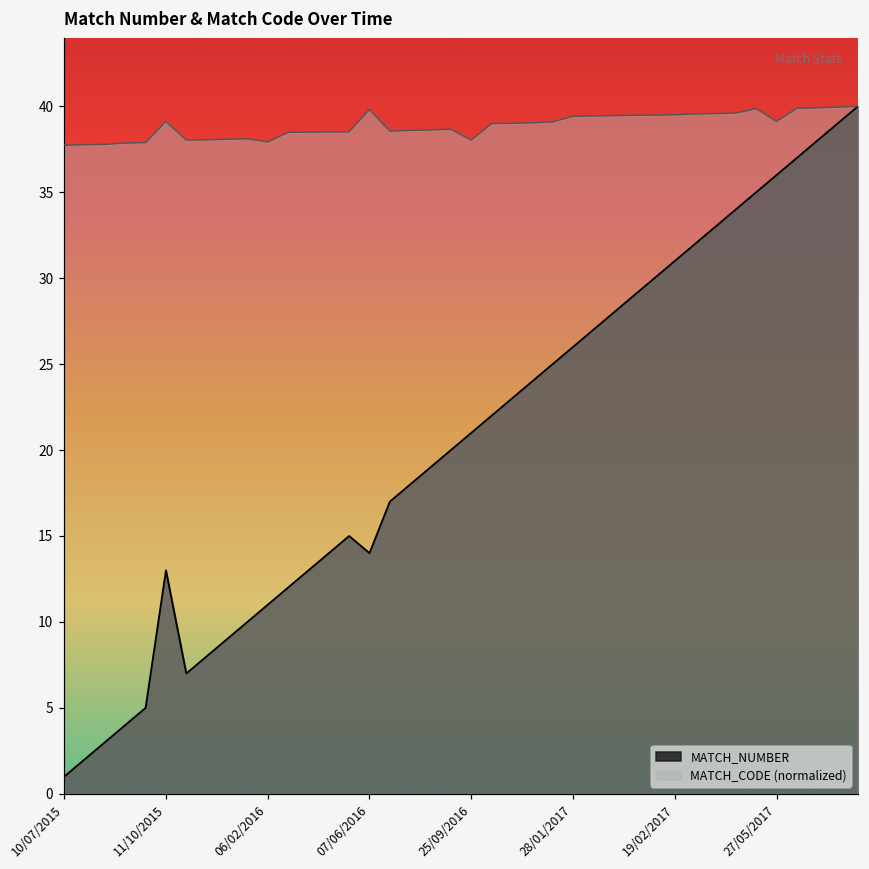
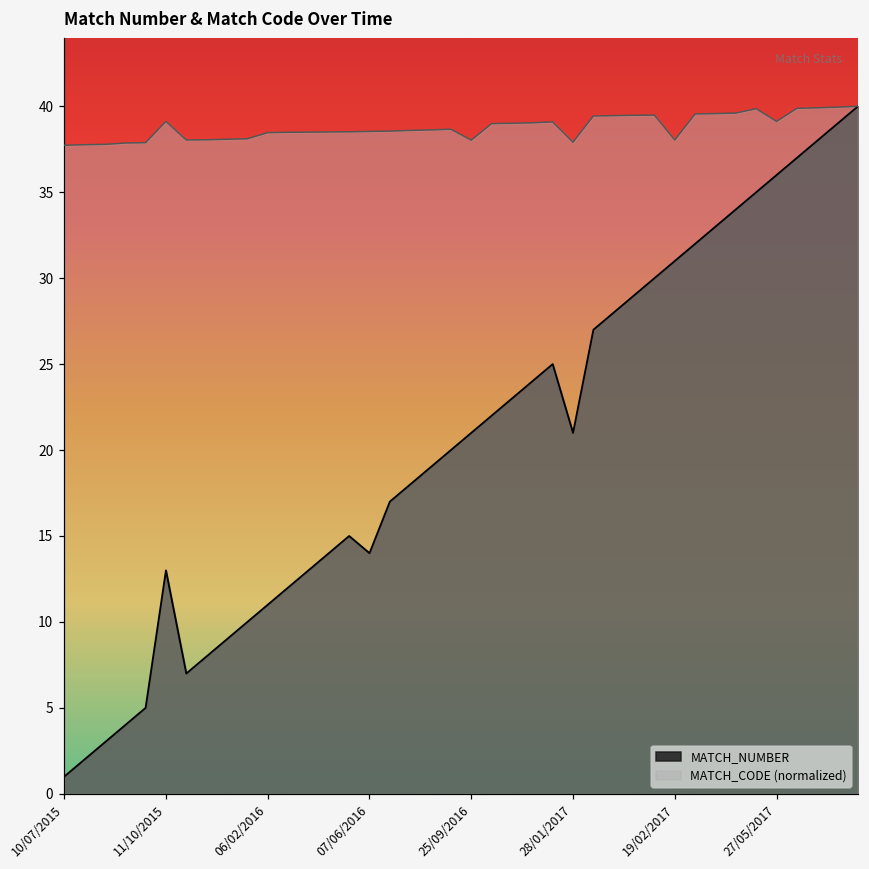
  {
    "MATCH_NUMBER": {
      "10/07/2015": 1,
      "11/10/2015": 13,
      "06/02/2016": 11,
      "07/06/2016": 14,
      "25/09/2016": 21,
-     "28/01/2017": 26,
+     "28/01/2017": 21,
      "19/02/2017": 31,
      "27/05/2017": 36
    },
    "MATCH_CODE (normalized)": {
      "10/07/2015": 37.7,
      "11/10/2015": 39.1,
-     "06/02/2016": 37.9,
-     "07/06/2016": 39.8,
+     "06/02/2016": 38.5,
+     "07/06/2016": 38.5,
      "25/09/2016": 38.0,
-     "28/01/2017": 39.4,
-     "19/02/2017": 39.5,
+     "28/01/2017": 37.9,
+     "19/02/2017": 38.0,
      "27/05/2017": 39.1
    }
  }
